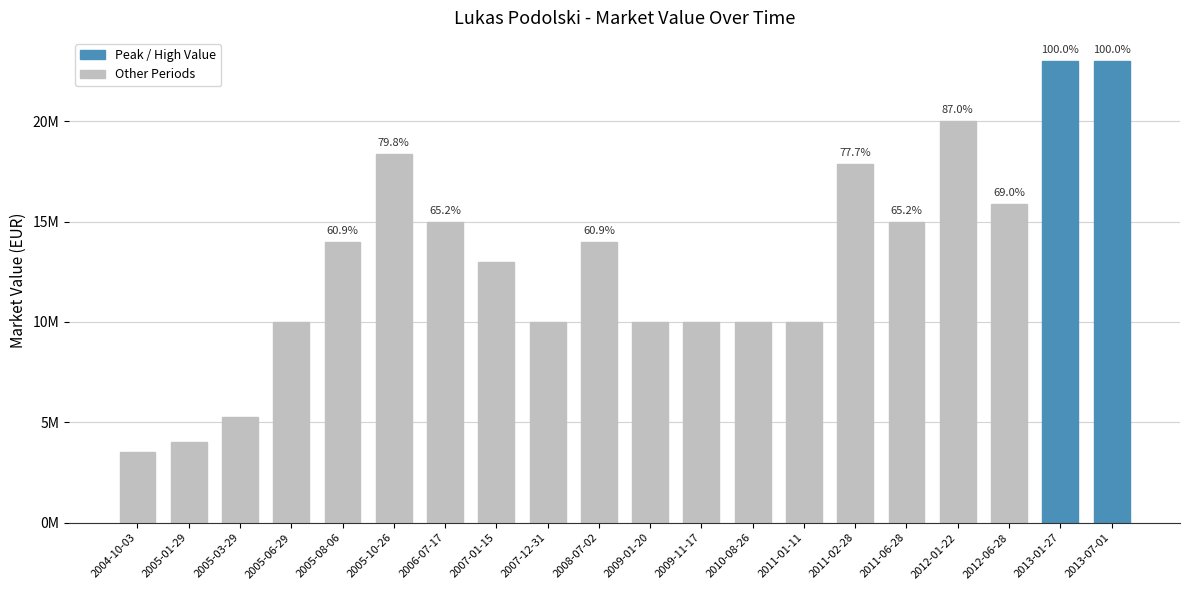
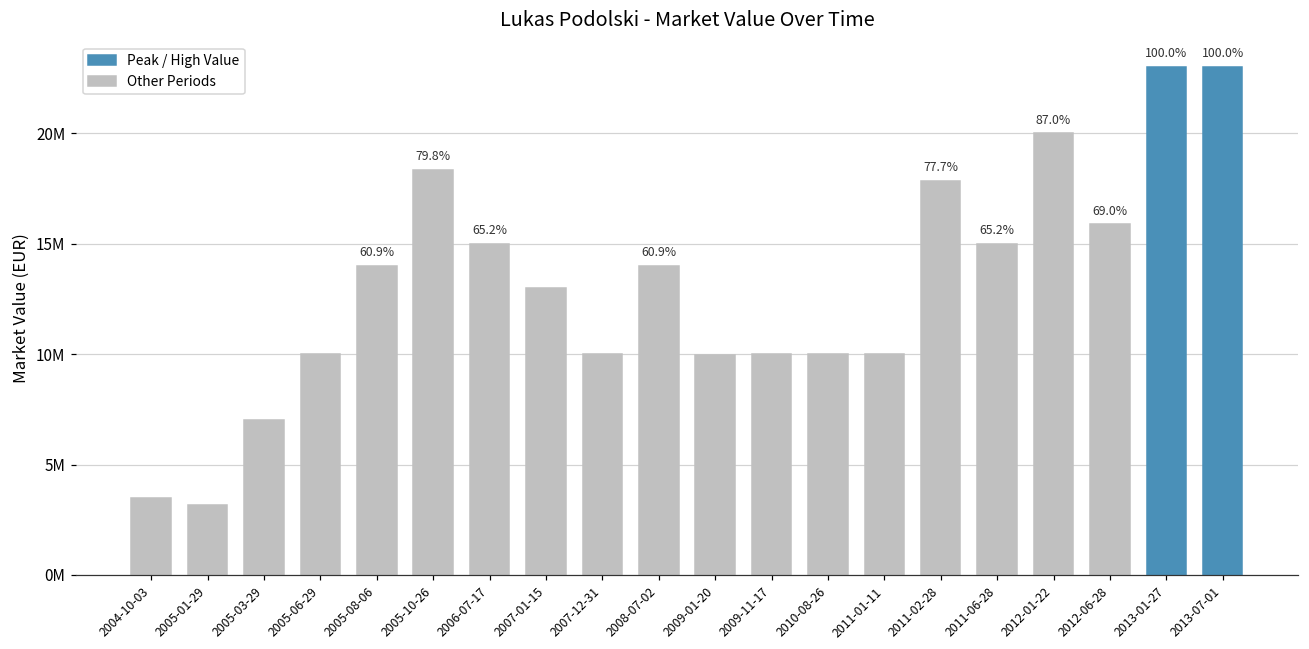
  {
    "2004-10-03": 3500000,
-   "2005-01-29": 4000000,
-   "2005-03-29": 5300000,
+   "2005-01-29": 3200000,
+   "2005-03-29": 7000000,
    "2005-06-29": 10000000,
    "2007-01-15": 13000000,
    "2007-12-31": 10000000,
    "2009-01-20": 10000000,
    "2009-11-17": 10000000,
    "2010-08-26": 10000000,
    "2011-01-11": 10000000
  }
